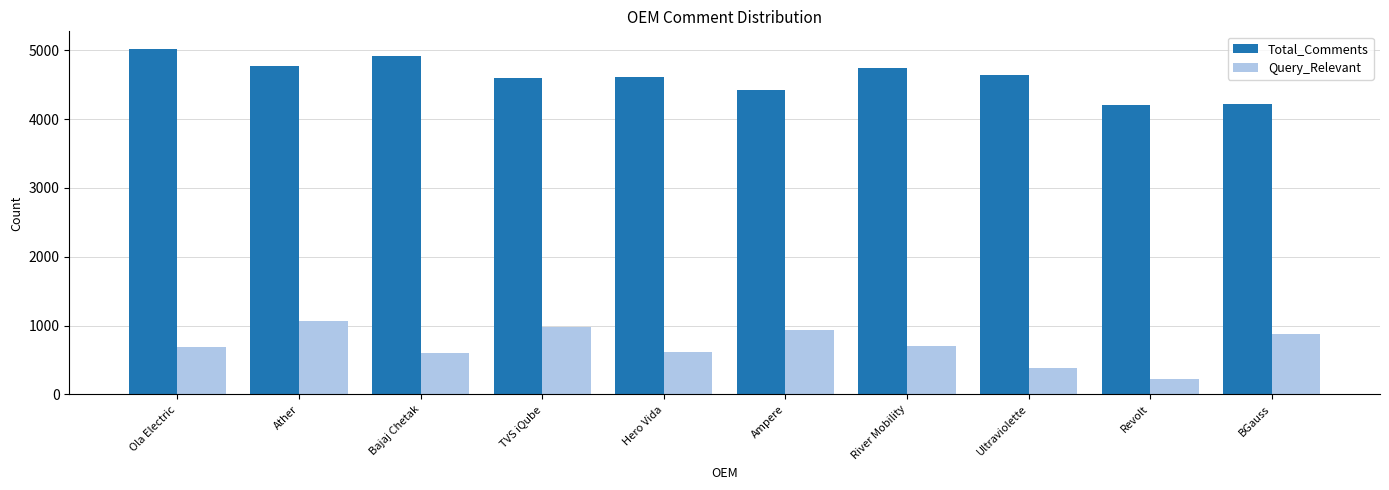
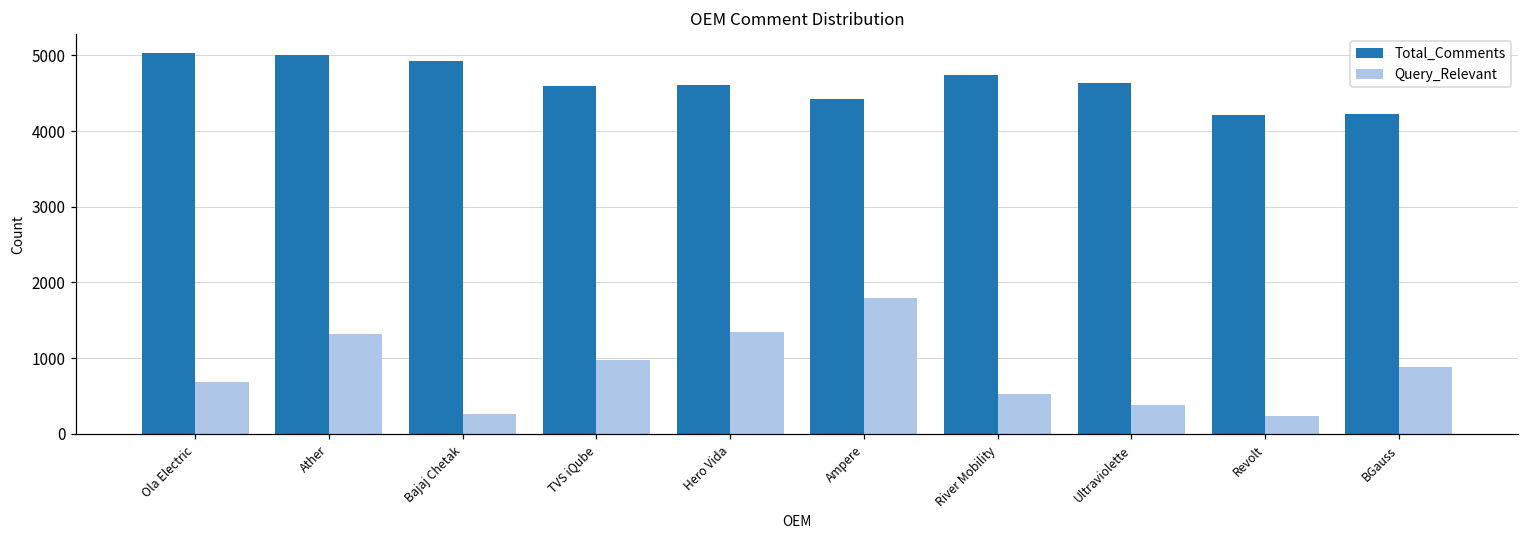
  {
    "Total_Comments": {
      "Ola Electric": 5000,
-     "Ather": 4800,
+     "Ather": 5000,
      "Bajaj Chetak": 4900,
      "TVS iQube": 4600,
      "Hero Vida": 4600,
      "Ampere": 4400,
      "River Mobility": 4700,
      "Ultraviolette": 4600,
      "Revolt": 4200,
      "BGauss": 4200
    },
    "Query_Relevant": {
      "Ola Electric": 700,
-     "Ather": 1100,
-     "Bajaj Chetak": 600,
+     "Ather": 1300,
+     "Bajaj Chetak": 300,
      "TVS iQube": 1000,
-     "Hero Vida": 600,
-     "Ampere": 900,
-     "River Mobility": 700,
+     "Hero Vida": 1400,
+     "Ampere": 1800,
+     "River Mobility": 500,
      "Ultraviolette": 400,
      "Revolt": 200,
      "BGauss": 900
    }
  }
